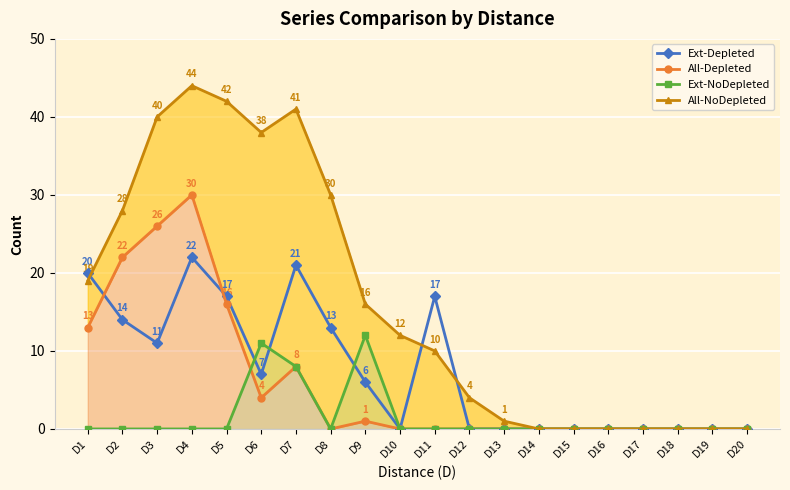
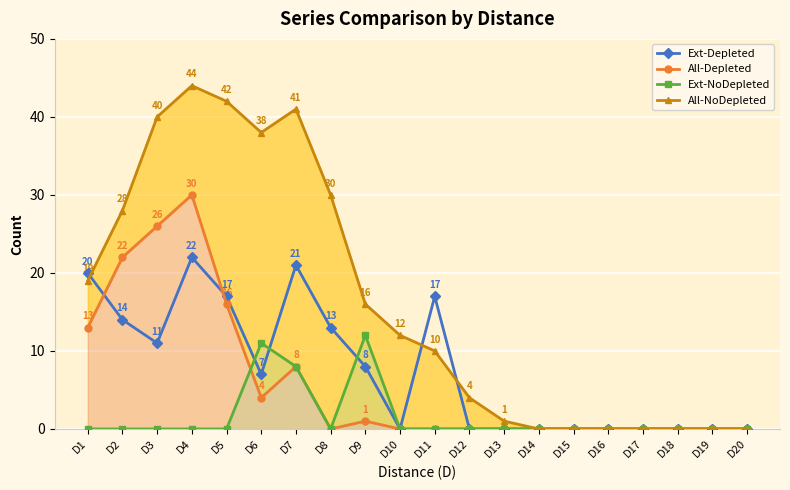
  {
    "Ext-Depleted": {
      "D2": 14,
      "D3": 11,
      "D4": 22,
      "D6": 7,
      "D7": 21,
      "D8": 13,
-     "D9": 6,
+     "D9": 8,
      "D11": 17
    },
    "Ext-NoDepleted": {
      "D1": 0,
      "D2": 0,
      "D3": 0,
      "D4": 0,
      "D5": 0,
      "D6": 11
    }
  }
